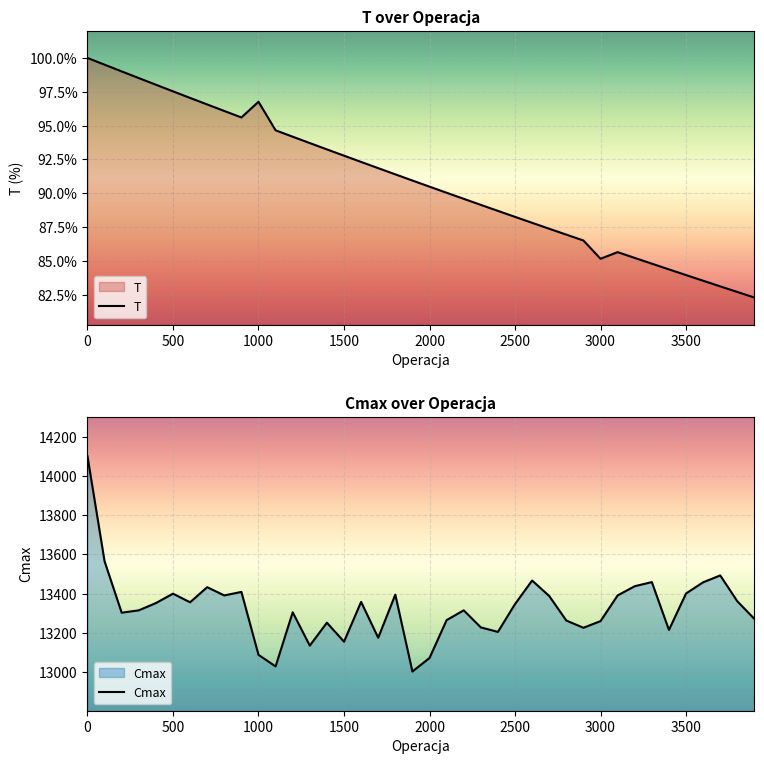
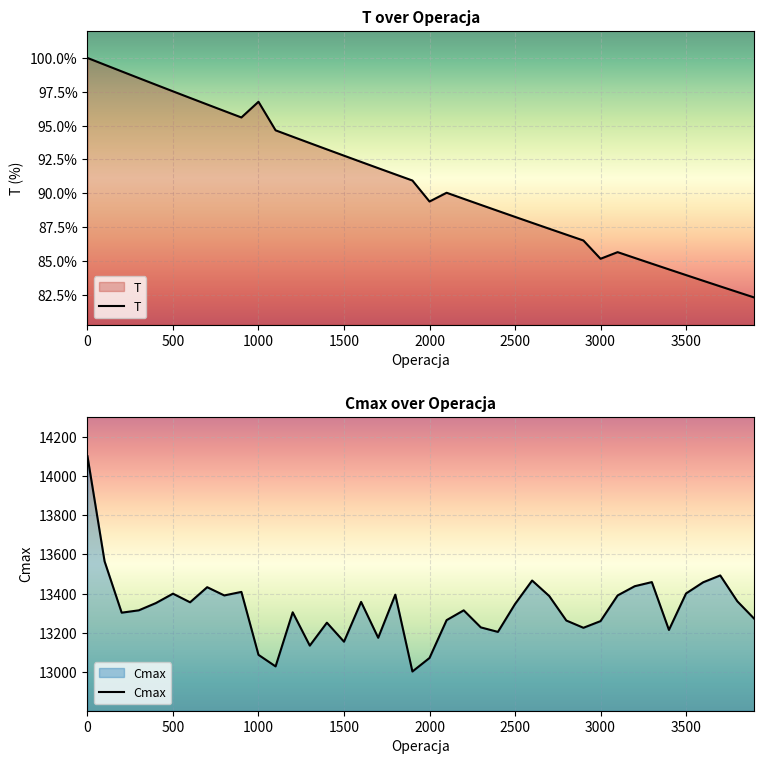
  {
    "T over Operacja": {
      "0": "100.0%",
      "500": "97.5%",
      "1000": "96.8%",
      "1500": "92.8%",
-     "2000": "90.5%",
+     "2000": "89.4%",
      "2500": "88.2%",
      "3000": "85.2%",
      "3500": "83.9%"
    },
    "Cmax over Operacja": {
      "0": "14100",
      "500": "13400",
      "1000": "13090",
      "1500": "13160",
      "2000": "13070",
      "2500": "13350",
      "3000": "13260",
      "3500": "13400"
    }
  }
